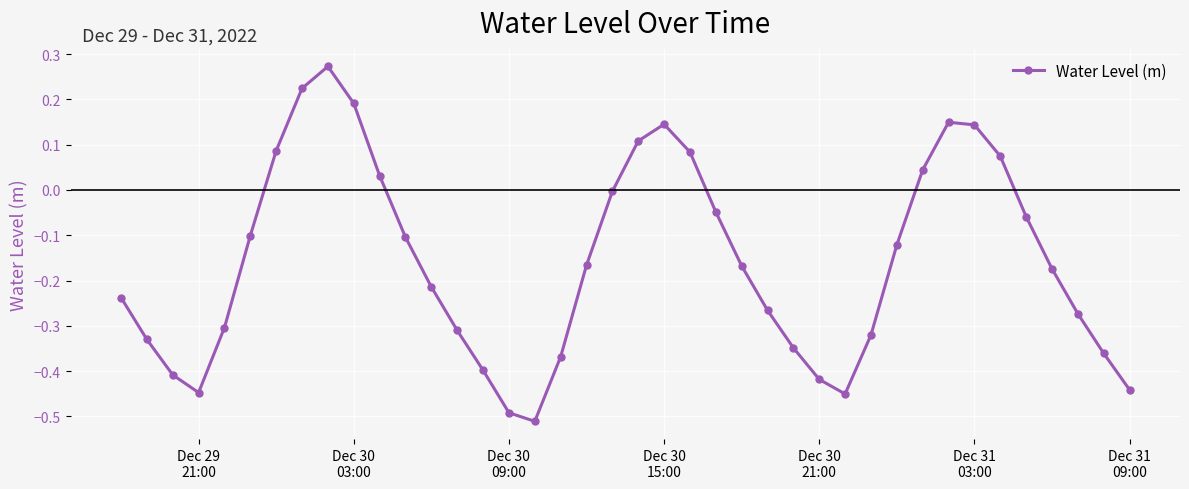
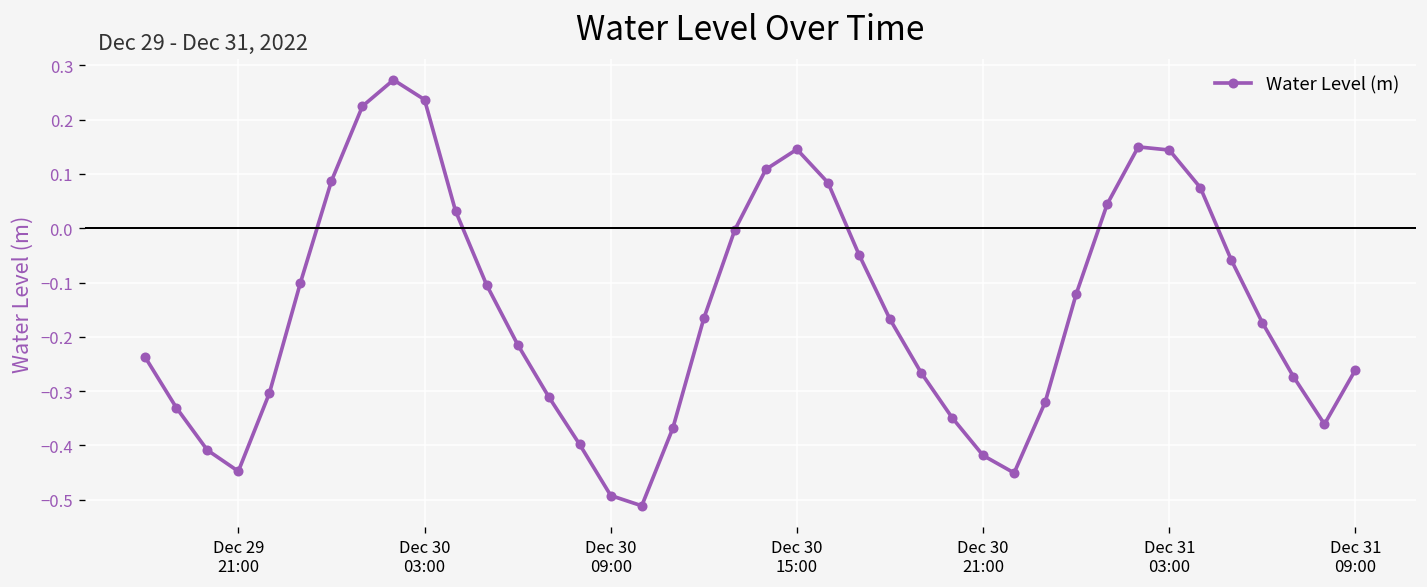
  {
    "Dec 29 21:00": -0.45,
-   "Dec 30 03:00": 0.19,
+   "Dec 30 03:00": 0.24,
    "Dec 30 09:00": -0.49,
    "Dec 30 15:00": 0.15,
    "Dec 30 21:00": -0.42,
    "Dec 31 03:00": 0.14,
-   "Dec 31 09:00": -0.44
+   "Dec 31 09:00": -0.26
  }
